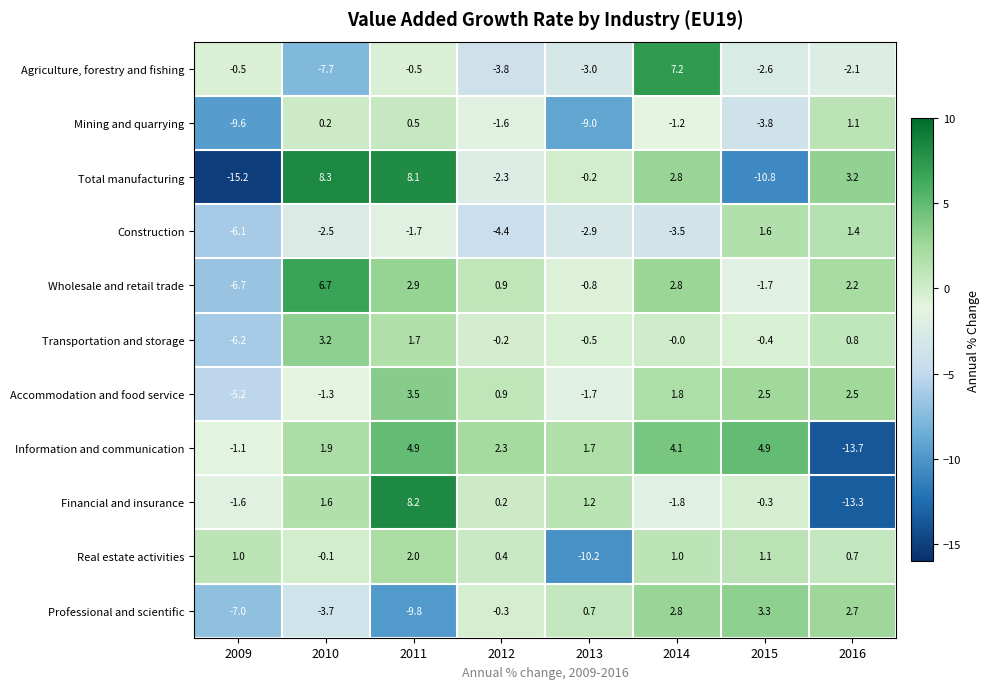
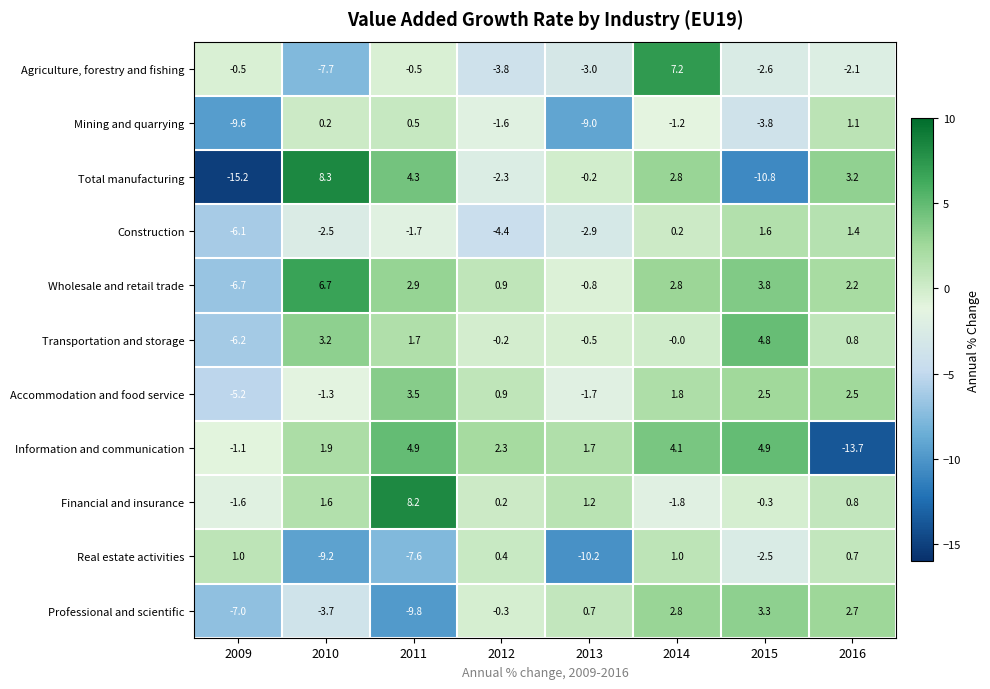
  {
    "Agriculture, forestry and fishing": {
      "2009": -0.5,
      "2010": -7.7,
      "2011": -0.5,
      "2012": -3.8,
      "2013": -3.0,
      "2014": 7.2,
      "2015": -2.6,
      "2016": -2.1
    },
    "Mining and quarrying": {
      "2009": -9.6,
      "2010": 0.2,
      "2011": 0.5,
      "2012": -1.6,
      "2013": -9.0,
      "2014": -1.2,
      "2015": -3.8,
      "2016": 1.1
    },
    "Total manufacturing": {
      "2009": -15.2,
      "2010": 8.3,
-     "2011": 8.1,
+     "2011": 4.3,
      "2012": -2.3,
      "2013": -0.2,
      "2014": 2.8,
      "2015": -10.8,
      "2016": 3.2
    },
    "Construction": {
      "2009": -6.1,
      "2010": -2.5,
      "2011": -1.7,
      "2012": -4.4,
      "2013": -2.9,
-     "2014": -3.5,
+     "2014": 0.2,
      "2015": 1.6,
      "2016": 1.4
    },
    "Wholesale and retail trade": {
      "2009": -6.7,
      "2010": 6.7,
      "2011": 2.9,
      "2012": 0.9,
      "2013": -0.8,
      "2014": 2.8,
-     "2015": -1.7,
+     "2015": 3.8,
      "2016": 2.2
    },
    "Transportation and storage": {
      "2009": -6.2,
      "2010": 3.2,
      "2011": 1.7,
      "2012": -0.2,
      "2013": -0.5,
      "2014": -0.0,
-     "2015": -0.4,
+     "2015": 4.8,
      "2016": 0.8
    },
    "Accommodation and food service": {
      "2009": -5.2,
      "2010": -1.3,
      "2011": 3.5,
      "2012": 0.9,
      "2013": -1.7,
      "2014": 1.8,
      "2015": 2.5,
      "2016": 2.5
    },
    "Information and communication": {
      "2009": -1.1,
      "2010": 1.9,
      "2011": 4.9,
      "2012": 2.3,
      "2013": 1.7,
      "2014": 4.1,
      "2015": 4.9,
      "2016": -13.7
    },
    "Financial and insurance": {
      "2009": -1.6,
      "2010": 1.6,
      "2011": 8.2,
      "2012": 0.2,
      "2013": 1.2,
      "2014": -1.8,
      "2015": -0.3,
-     "2016": -13.3
+     "2016": 0.8
    },
    "Real estate activities": {
      "2009": 1.0,
-     "2010": -0.1,
-     "2011": 2.0,
+     "2010": -9.2,
+     "2011": -7.6,
      "2012": 0.4,
      "2013": -10.2,
      "2014": 1.0,
-     "2015": 1.1,
+     "2015": -2.5,
      "2016": 0.7
    },
    "Professional and scientific": {
      "2009": -7.0,
      "2010": -3.7,
      "2011": -9.8,
      "2012": -0.3,
      "2013": 0.7,
      "2014": 2.8,
      "2015": 3.3,
      "2016": 2.7
    }
  }
